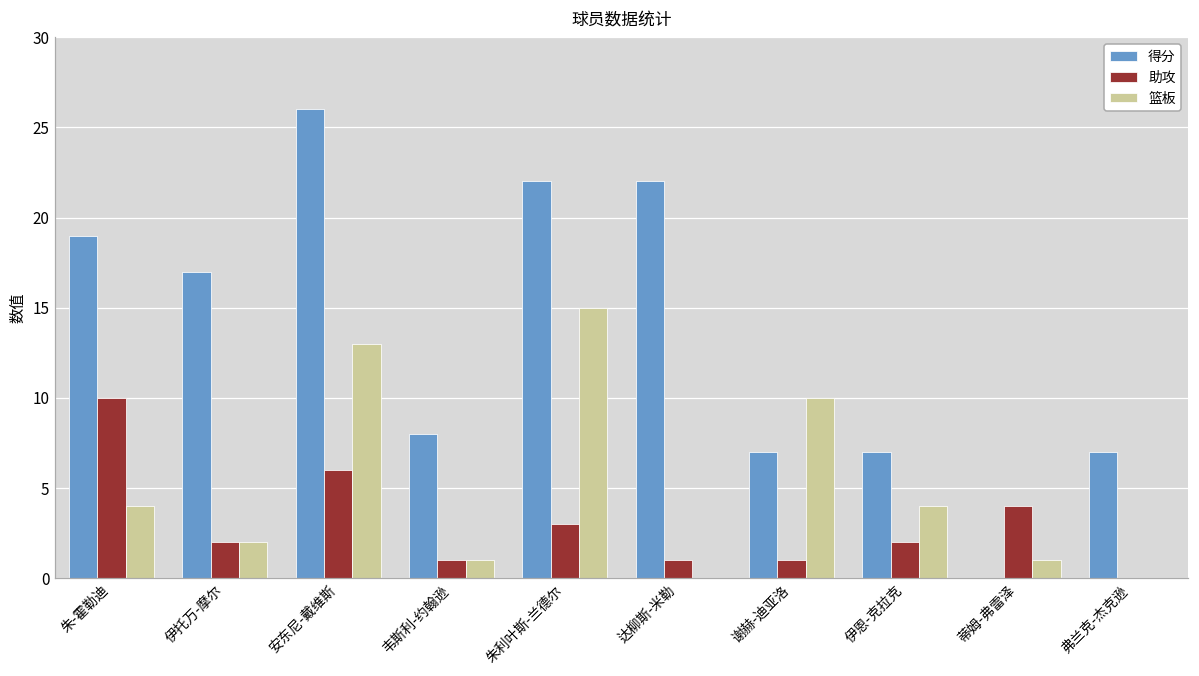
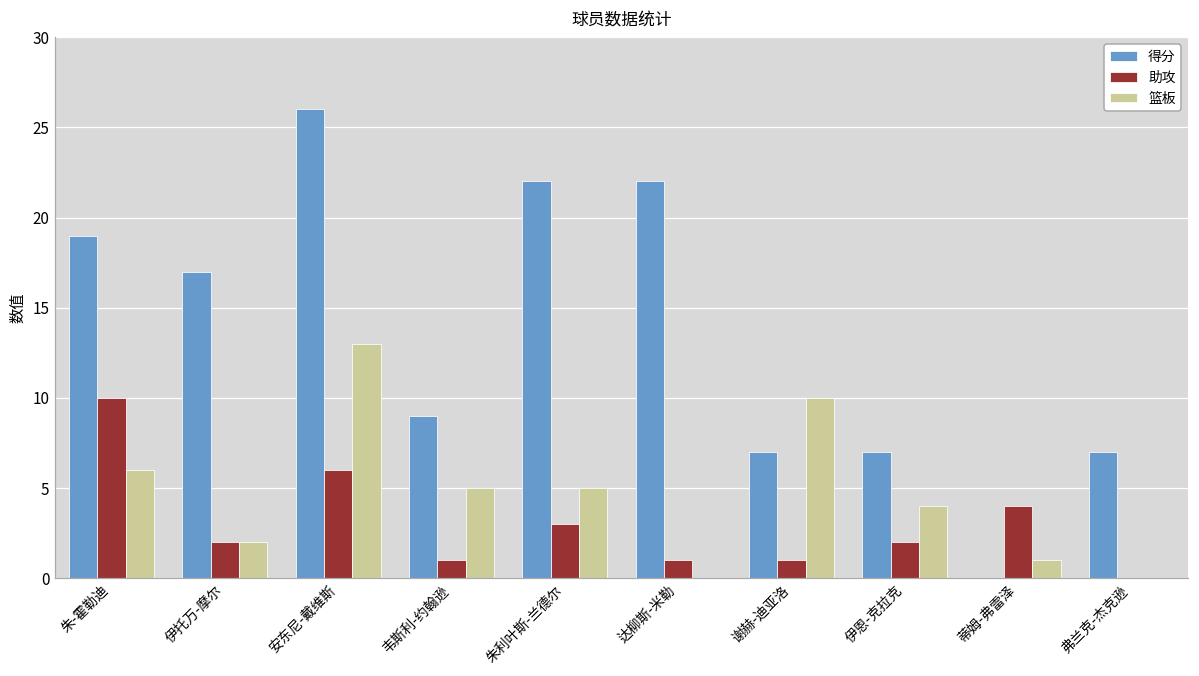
  {
    "得分": {
      "朱-霍勒迪": 19,
      "伊托万-摩尔": 17,
      "安东尼-戴维斯": 26,
-     "韦斯利-约翰逊": 8,
+     "韦斯利-约翰逊": 9,
      "朱利叶斯-兰德尔": 22,
      "达柳斯-米勒": 22,
      "谢赫-迪亚洛": 7,
      "伊恩-克拉克": 7,
      "蒂姆-弗雷泽": 0,
      "弗兰克-杰克逊": 7
    },
    "助攻": {
      "朱-霍勒迪": 10,
      "伊托万-摩尔": 2,
      "安东尼-戴维斯": 6,
      "韦斯利-约翰逊": 1,
      "朱利叶斯-兰德尔": 3,
      "达柳斯-米勒": 1,
      "谢赫-迪亚洛": 1,
      "伊恩-克拉克": 2,
      "蒂姆-弗雷泽": 4,
      "弗兰克-杰克逊": 0
    },
    "篮板": {
-     "朱-霍勒迪": 4,
+     "朱-霍勒迪": 6,
      "伊托万-摩尔": 2,
      "安东尼-戴维斯": 13,
-     "韦斯利-约翰逊": 1,
-     "朱利叶斯-兰德尔": 15,
+     "韦斯利-约翰逊": 5,
+     "朱利叶斯-兰德尔": 5,
      "达柳斯-米勒": 0,
      "谢赫-迪亚洛": 10,
      "伊恩-克拉克": 4,
      "蒂姆-弗雷泽": 1,
      "弗兰克-杰克逊": 0
    }
  }
